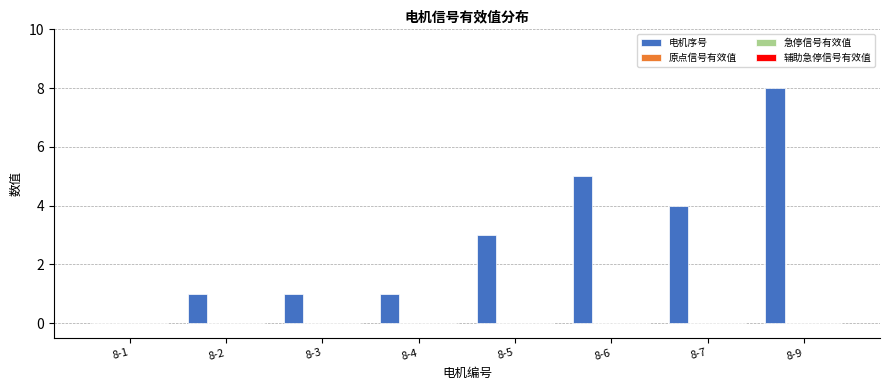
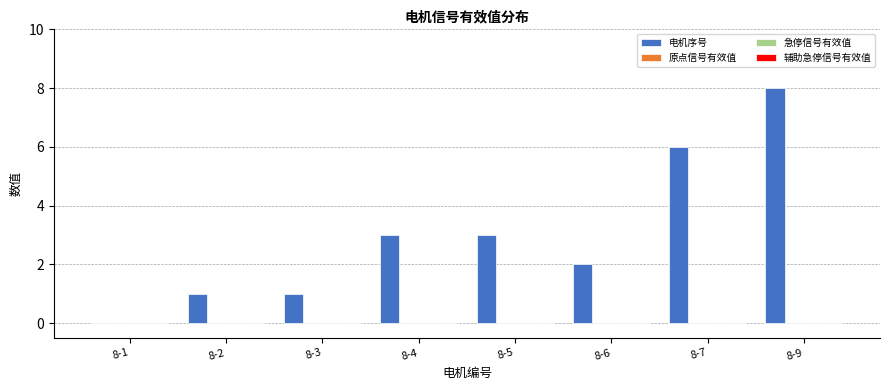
  {
    "电机序号": {
      "8-1": 0,
      "8-2": 1,
      "8-3": 1,
-     "8-4": 1,
+     "8-4": 3,
      "8-5": 3,
-     "8-6": 5,
-     "8-7": 4,
+     "8-6": 2,
+     "8-7": 6,
      "8-9": 8
    },
    "原点信号有效值": {
      "8-1": 0,
      "8-2": 0,
      "8-3": 0,
      "8-4": 0,
      "8-5": 0,
      "8-6": 0,
      "8-7": 0,
      "8-9": 0
    },
    "急停信号有效值": {
      "8-1": 0,
      "8-2": 0,
      "8-3": 0,
      "8-4": 0,
      "8-5": 0,
      "8-6": 0,
      "8-7": 0,
      "8-9": 0
    },
    "辅助急停信号有效值": {
      "8-1": 0,
      "8-2": 0,
      "8-3": 0,
      "8-4": 0,
      "8-5": 0,
      "8-6": 0,
      "8-7": 0,
      "8-9": 0
    }
  }
